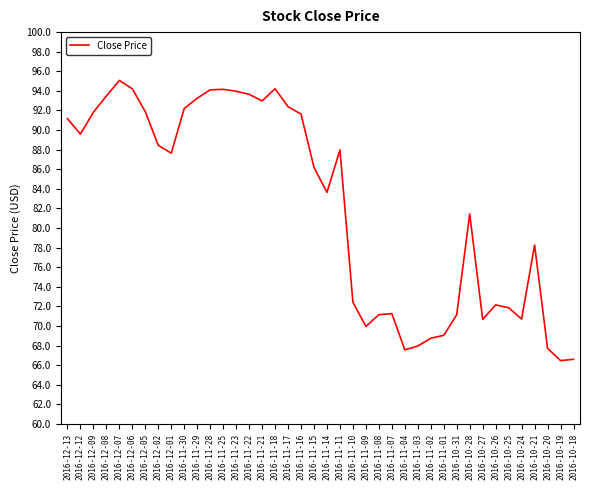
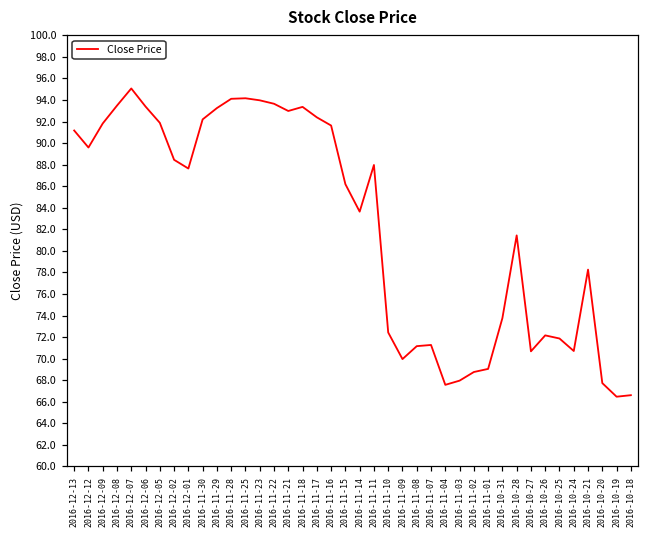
  {
    "2016-12-13": 91,
    "2016-12-12": 90,
    "2016-12-09": 92,
    "2016-12-08": 93,
    "2016-12-07": 95,
-   "2016-12-06": 94,
+   "2016-12-06": 93,
    "2016-12-05": 92,
    "2016-12-02": 88,
    "2016-12-01": 88,
    "2016-11-30": 92,
    "2016-11-29": 93,
    "2016-11-28": 94,
    "2016-11-25": 94,
    "2016-11-23": 94,
    "2016-11-22": 94,
    "2016-11-21": 93,
-   "2016-11-18": 94,
+   "2016-11-18": 93,
    "2016-11-17": 92,
    "2016-11-16": 92,
    "2016-11-15": 86,
    "2016-11-14": 84,
    "2016-11-11": 88,
    "2016-11-10": 72,
    "2016-11-09": 70,
    "2016-11-08": 71,
    "2016-11-07": 71,
    "2016-11-04": 68,
    "2016-11-03": 68,
    "2016-11-02": 69,
    "2016-11-01": 69,
-   "2016-10-31": 71,
+   "2016-10-31": 74,
    "2016-10-28": 81,
    "2016-10-27": 71,
    "2016-10-26": 72,
    "2016-10-25": 72,
    "2016-10-24": 71,
    "2016-10-21": 78,
    "2016-10-20": 68,
    "2016-10-19": 66,
    "2016-10-18": 67
  }
